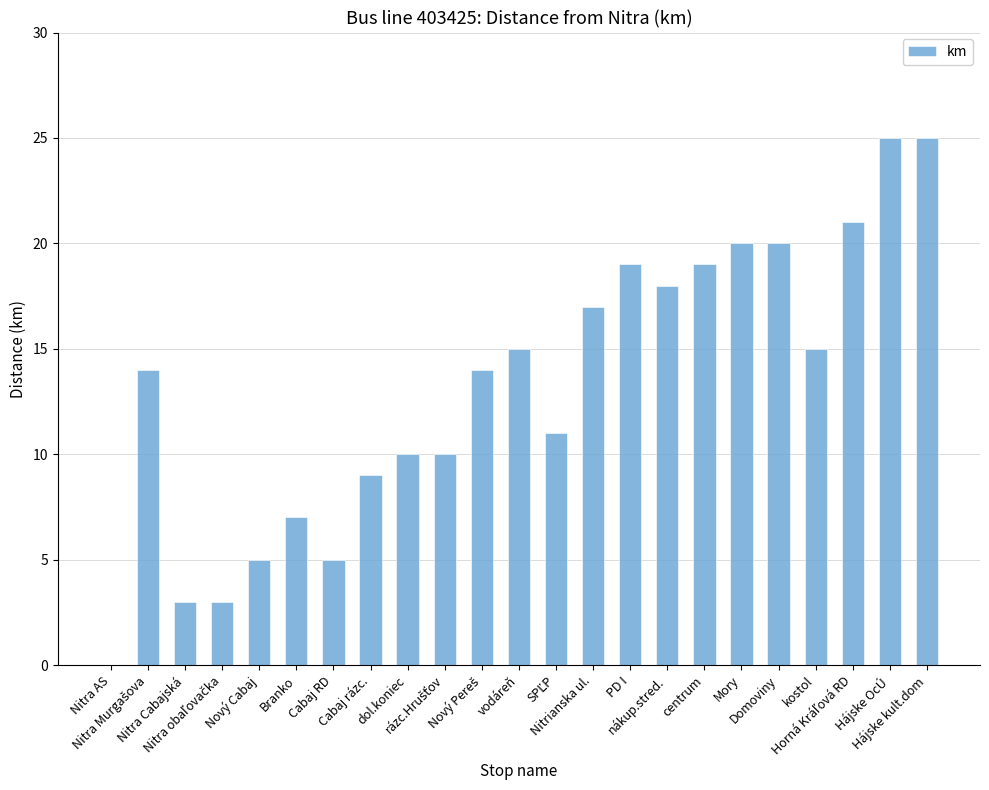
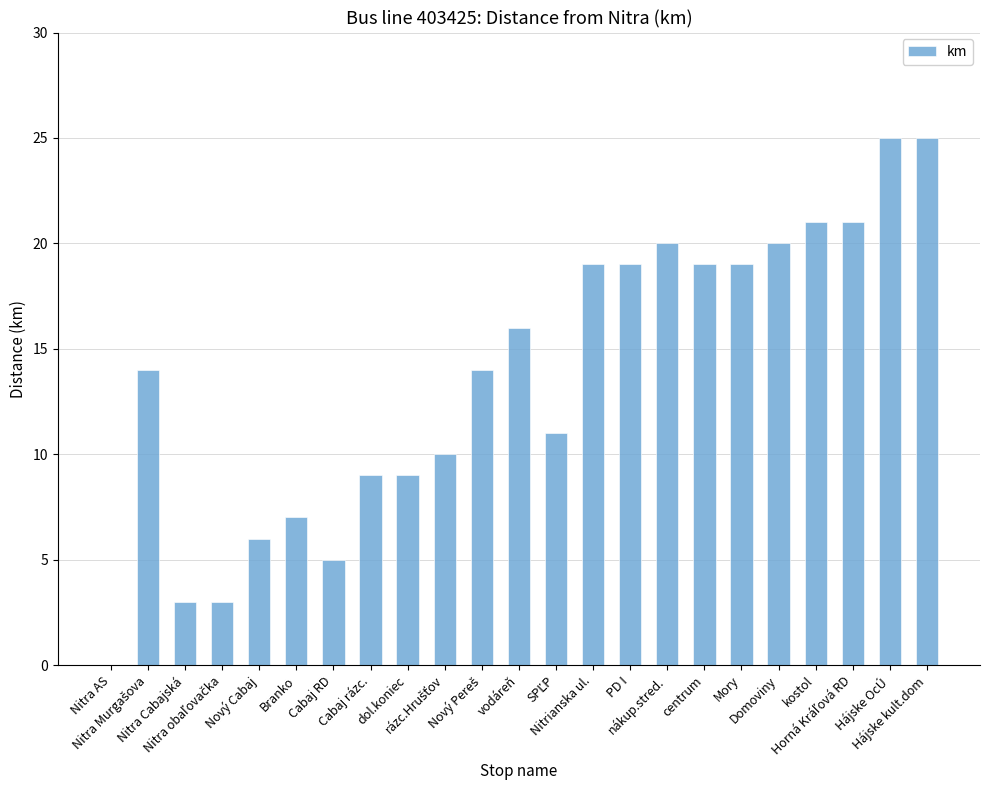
  {
    "Nitra AS": 0,
    "Nitra Murgašova": 14,
    "Nitra Cabajská": 3,
    "Nitra obaľovačka": 3,
-   "Nový Cabaj": 5,
+   "Nový Cabaj": 6,
    "Branko": 7,
    "Cabaj RD": 5,
    "Cabaj rázc.": 9,
-   "dol.koniec": 10,
+   "dol.koniec": 9,
    "rázc.Hrušťov": 10,
    "Nový Pereš": 14,
-   "vodáreň": 15,
+   "vodáreň": 16,
    "SPĽP": 11,
-   "Nitrianska ul.": 17,
+   "Nitrianska ul.": 19,
    "PD I": 19,
-   "nákup.stred.": 18,
+   "nákup.stred.": 20,
    "centrum": 19,
-   "Mory": 20,
+   "Mory": 19,
    "Domoviny": 20,
-   "kostol": 15,
+   "kostol": 21,
    "Horná Kráľová RD": 21,
    "Hájske OcÚ": 25,
    "Hájske kult.dom": 25
  }
